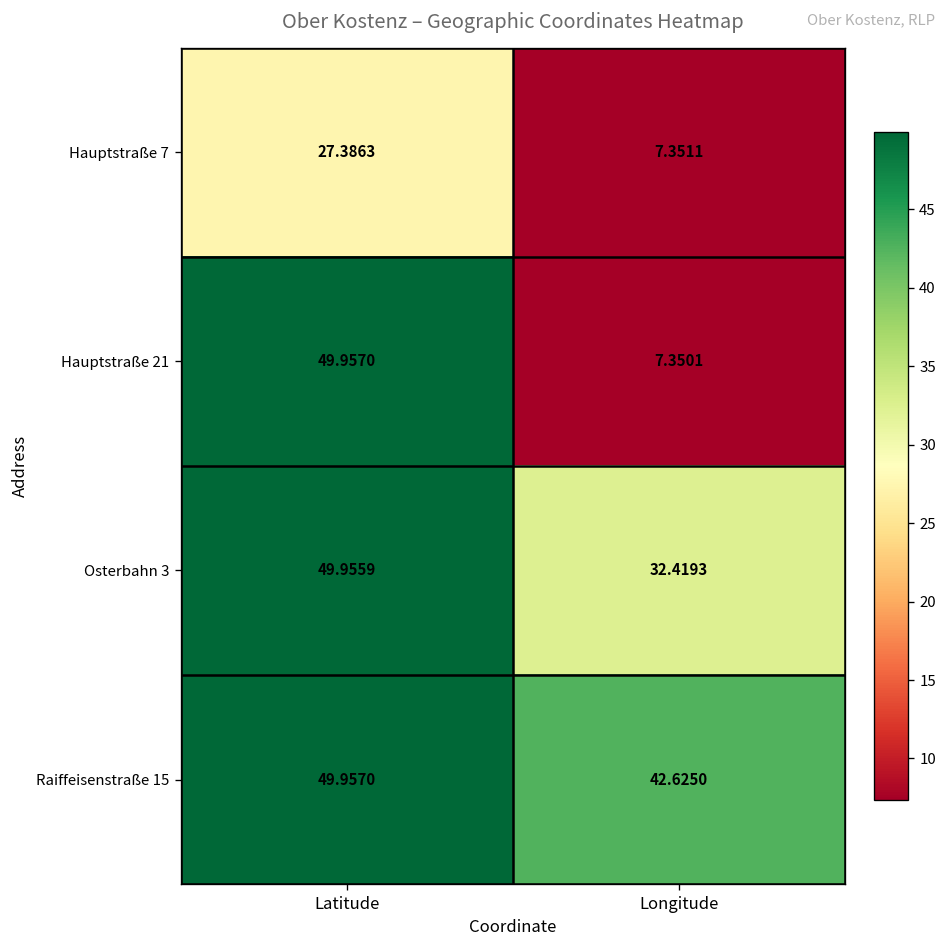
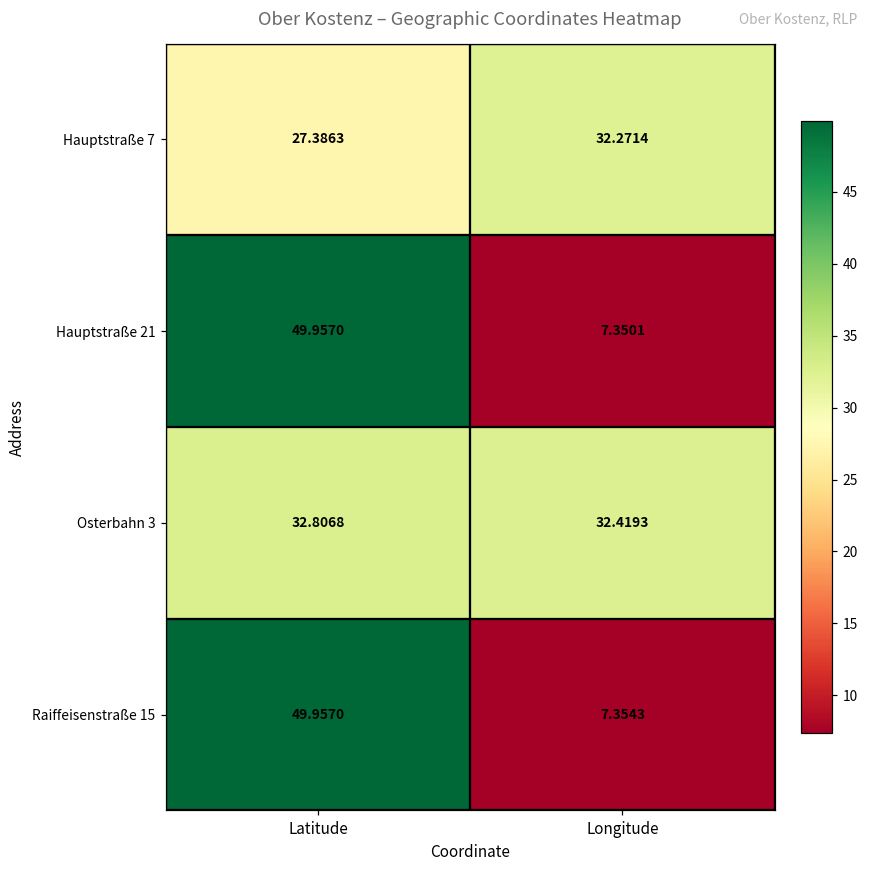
  {
    "Hauptstraße 7": {
      "Latitude": 27.3863,
-     "Longitude": 7.3511
+     "Longitude": 32.2714
    },
    "Hauptstraße 21": {
      "Latitude": 49.9570,
      "Longitude": 7.3501
    },
    "Osterbahn 3": {
-     "Latitude": 49.9559,
+     "Latitude": 32.8068,
      "Longitude": 32.4193
    },
    "Raiffeisenstraße 15": {
      "Latitude": 49.9570,
-     "Longitude": 42.6250
+     "Longitude": 7.3543
    }
  }
